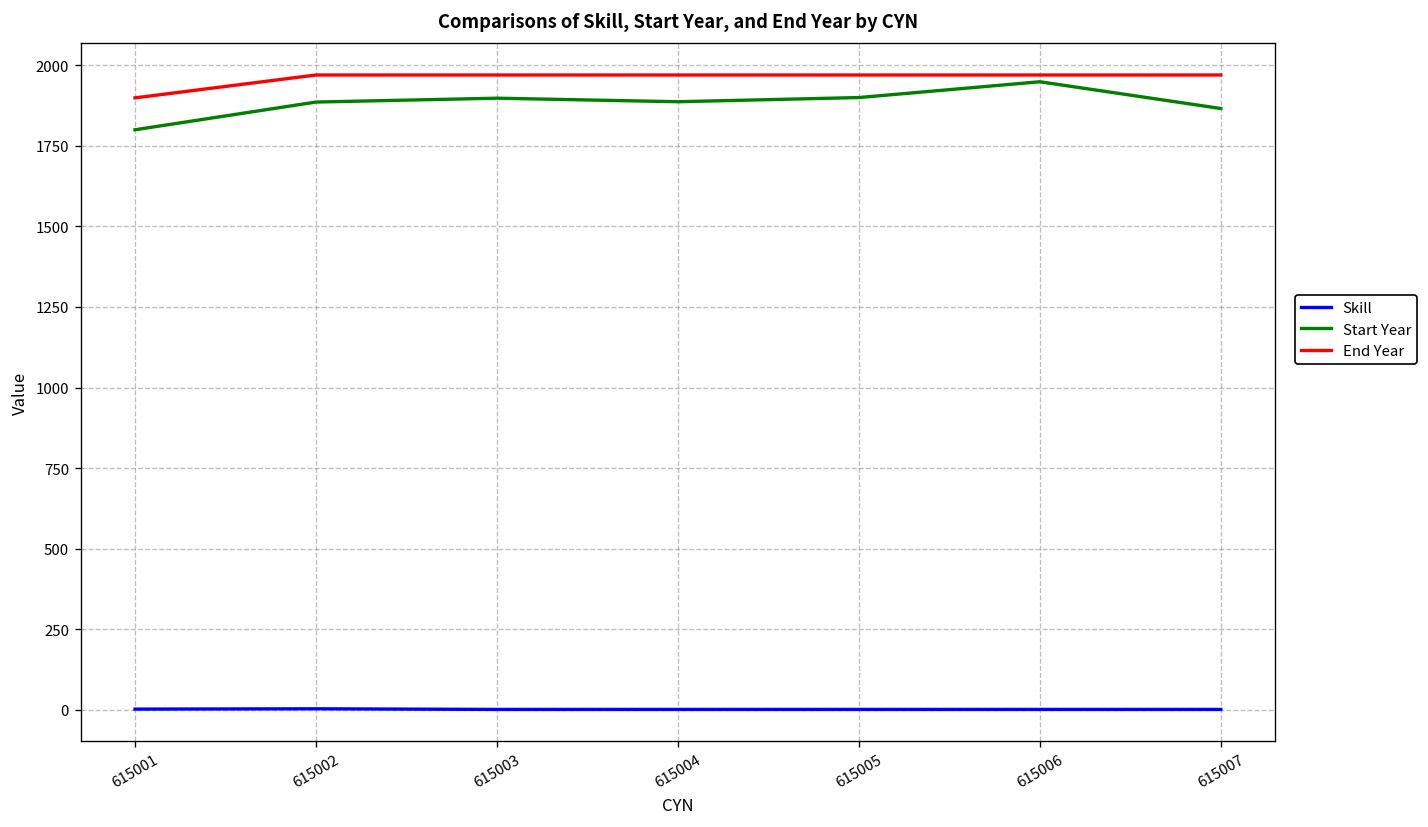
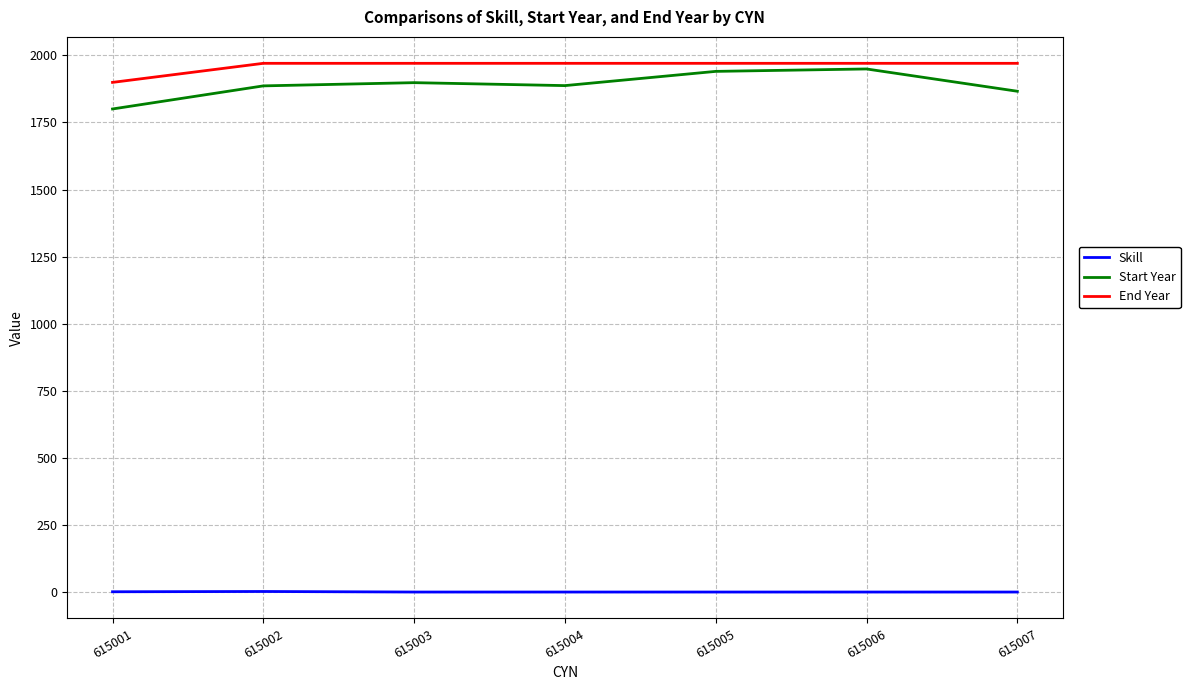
  {
    "Skill": {
      "615001": 0,
      "615002": 0,
      "615003": 0,
      "615004": 0,
      "615005": 0,
      "615006": 0,
      "615007": 0
    },
    "Start Year": {
      "615001": 1800,
      "615002": 1890,
      "615003": 1900,
      "615004": 1890,
-     "615005": 1900,
+     "615005": 1940,
      "615006": 1950,
      "615007": 1870
    },
    "End Year": {
      "615001": 1900,
      "615002": 1970,
      "615003": 1970,
      "615004": 1970,
      "615005": 1970,
      "615006": 1970,
      "615007": 1970
    }
  }
